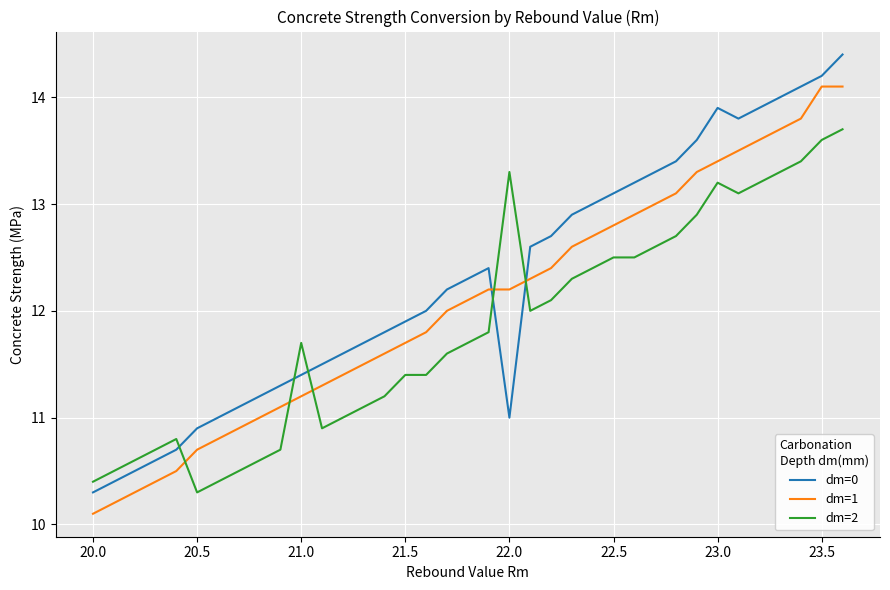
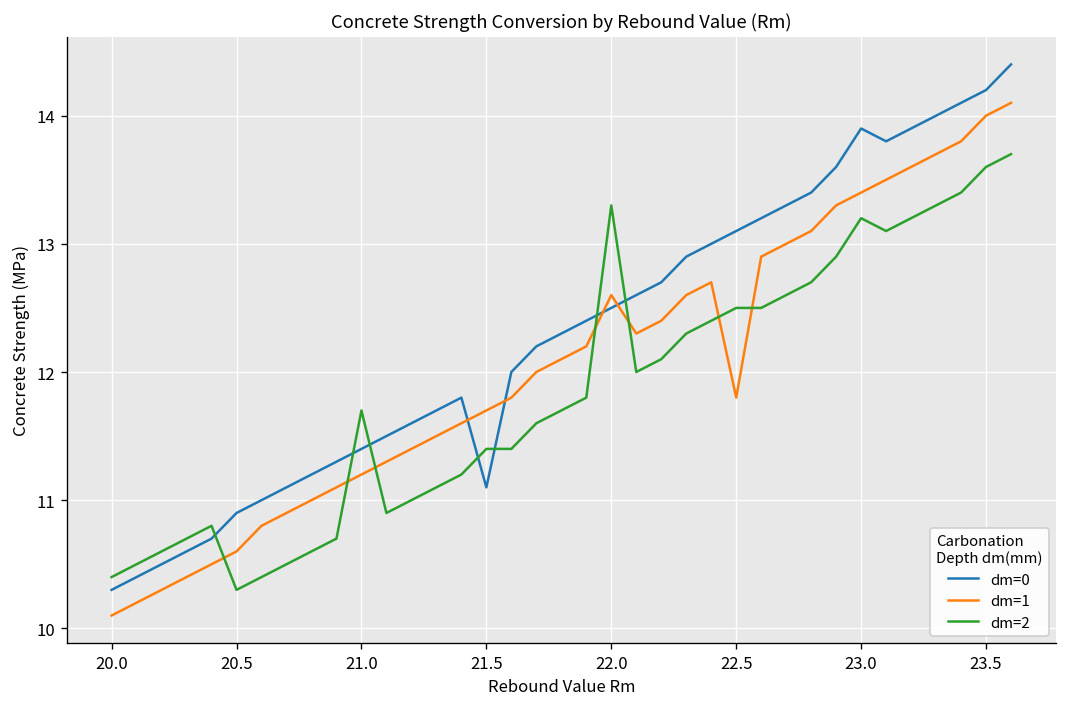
  {
    "dm=0": {
      "20.0": 10.3,
      "20.5": 10.9,
      "21.0": 11.4,
-     "21.5": 11.9,
-     "22.0": 11.0,
+     "21.5": 11.1,
+     "22.0": 12.5,
      "22.5": 13.1,
      "23.0": 13.9,
      "23.5": 14.2
    },
    "dm=1": {
      "20.0": 10.1,
-     "20.5": 10.7,
+     "20.5": 10.6,
      "21.0": 11.2,
      "21.5": 11.7,
-     "22.0": 12.2,
-     "22.5": 12.8,
+     "22.0": 12.6,
+     "22.5": 11.8,
      "23.0": 13.4,
-     "23.5": 14.1
+     "23.5": 14.0
    },
    "dm=2": {
      "20.0": 10.4,
      "20.5": 10.3,
      "21.0": 11.7,
      "21.5": 11.4,
      "22.0": 13.3,
      "22.5": 12.5,
      "23.0": 13.2,
      "23.5": 13.6
    }
  }
